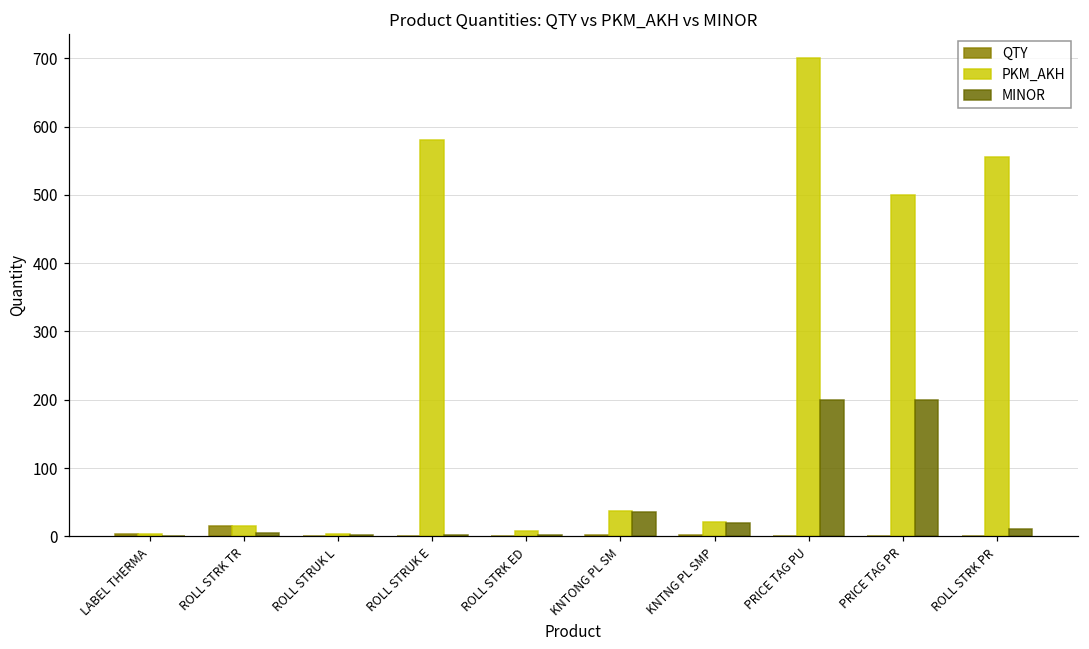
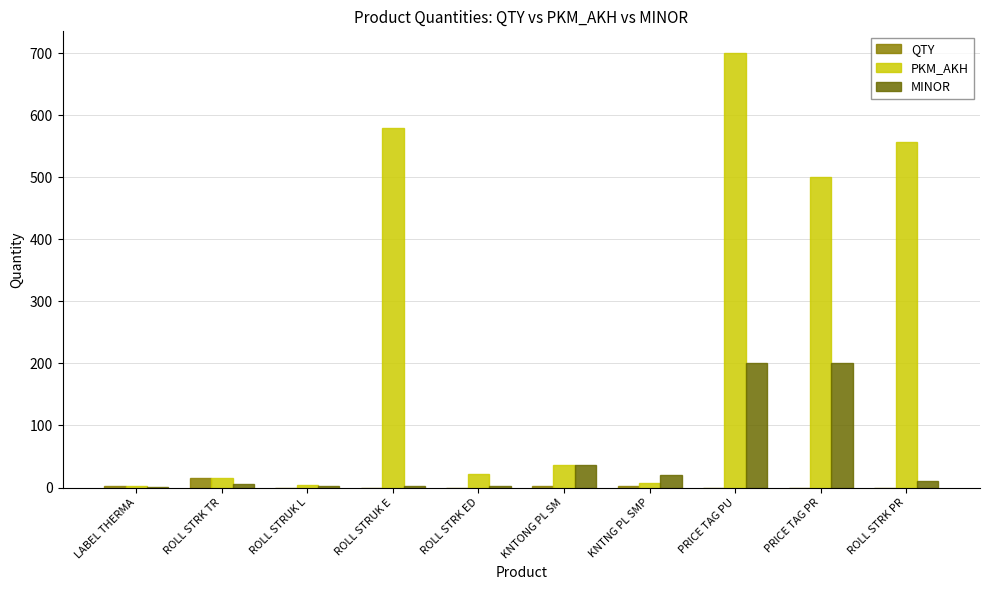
  {
    "PKM_AKH": {
      "ROLL STRK TR": 20,
      "ROLL STRUK E": 580,
-     "ROLL STRK ED": 10,
+     "ROLL STRK ED": 20,
      "KNTONG PL SM": 40,
-     "KNTNG PL SMP": 20,
+     "KNTNG PL SMP": 10,
      "PRICE TAG PU": 700,
      "PRICE TAG PR": 500,
      "ROLL STRK PR": 560
    }
  }
